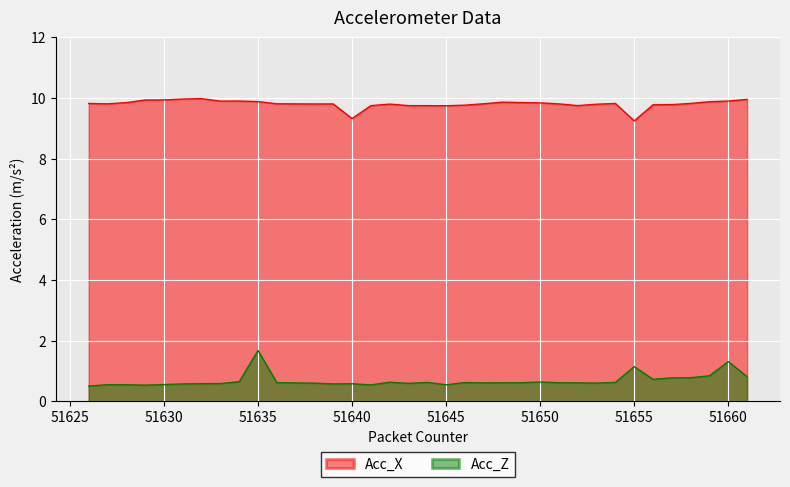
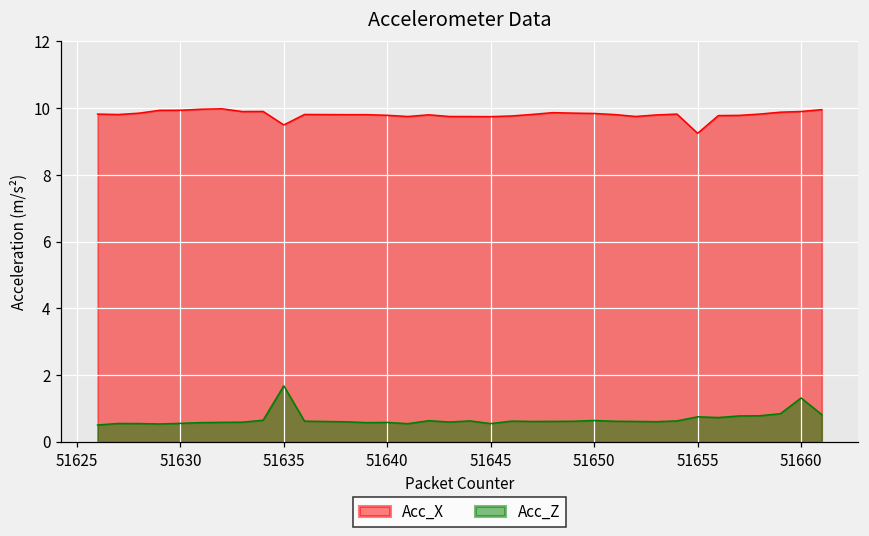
  {
    "Acc_X": {
      "51630": 9.9,
-     "51635": 9.9,
-     "51640": 9.3,
+     "51635": 9.5,
+     "51640": 9.8,
      "51645": 9.7,
      "51650": 9.8,
      "51655": 9.2,
      "51660": 9.9
    },
    "Acc_Z": {
      "51630": 0.6,
      "51635": 1.7,
      "51640": 0.6,
      "51645": 0.5,
      "51650": 0.6,
-     "51655": 1.1,
+     "51655": 0.7,
      "51660": 1.3
    }
  }
